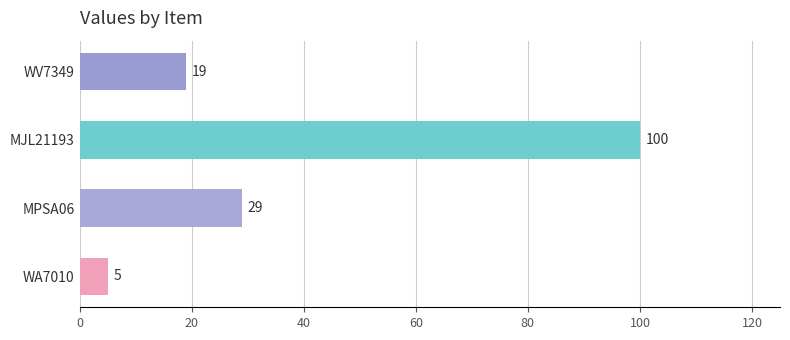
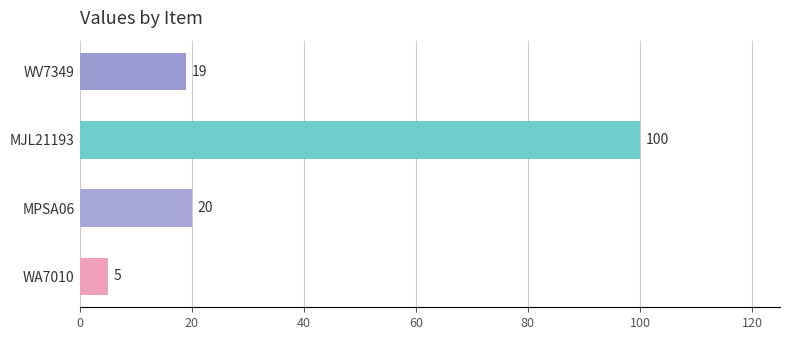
  {
    "WV7349": 19,
    "MJL21193": 100,
-   "MPSA06": 29,
+   "MPSA06": 20,
    "WA7010": 5
  }
